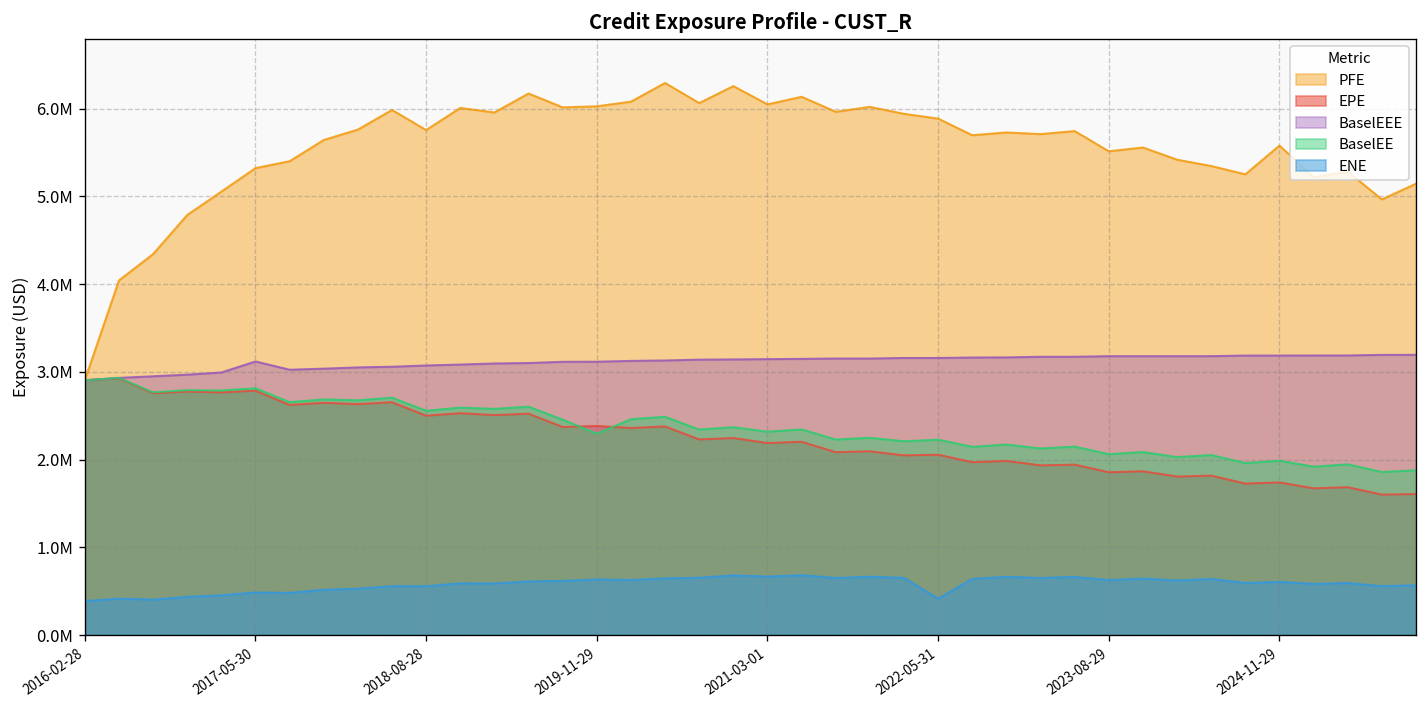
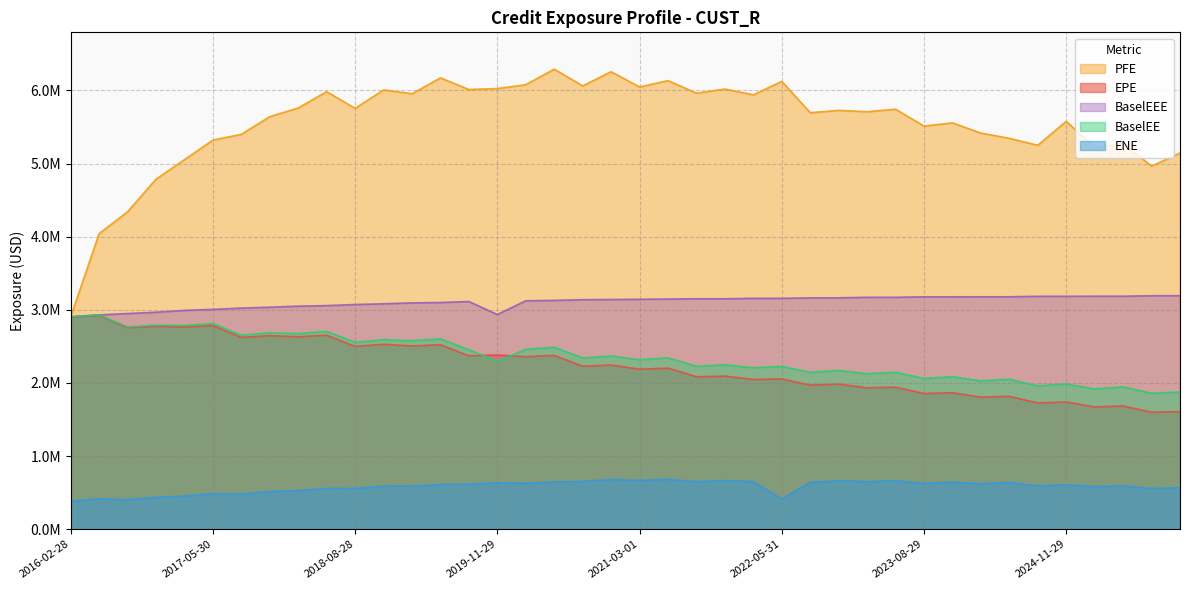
  {
    "PFE": {
      "2017-05-30": 5300000,
      "2018-08-28": 5800000,
      "2019-11-29": 6000000,
      "2021-03-01": 6000000,
-     "2022-05-31": 5900000,
+     "2022-05-31": 6100000,
      "2023-08-29": 5500000,
      "2024-11-29": 5600000
    },
    "EPE": {
      "2018-08-28": 2500000,
      "2019-11-29": 2400000,
      "2021-03-01": 2200000,
      "2022-05-31": 2100000,
      "2023-08-29": 1900000,
      "2024-11-29": 1700000
    },
    "BaselEEE": {
-     "2017-05-30": 3100000,
+     "2017-05-30": 3000000,
      "2018-08-28": 3100000,
-     "2019-11-29": 3100000,
+     "2019-11-29": 2900000,
      "2021-03-01": 3100000,
      "2022-05-31": 3200000,
      "2023-08-29": 3200000,
      "2024-11-29": 3200000
    },
    "BaselEE": {
      "2018-08-28": 2600000,
      "2019-11-29": 2300000,
      "2021-03-01": 2300000,
      "2022-05-31": 2200000,
      "2023-08-29": 2100000,
      "2024-11-29": 2000000
    },
    "ENE": {
      "2016-02-28": 400000,
      "2017-05-30": 500000,
      "2018-08-28": 600000,
      "2019-11-29": 600000,
      "2021-03-01": 700000,
      "2022-05-31": 400000,
      "2023-08-29": 600000,
      "2024-11-29": 600000
    }
  }
